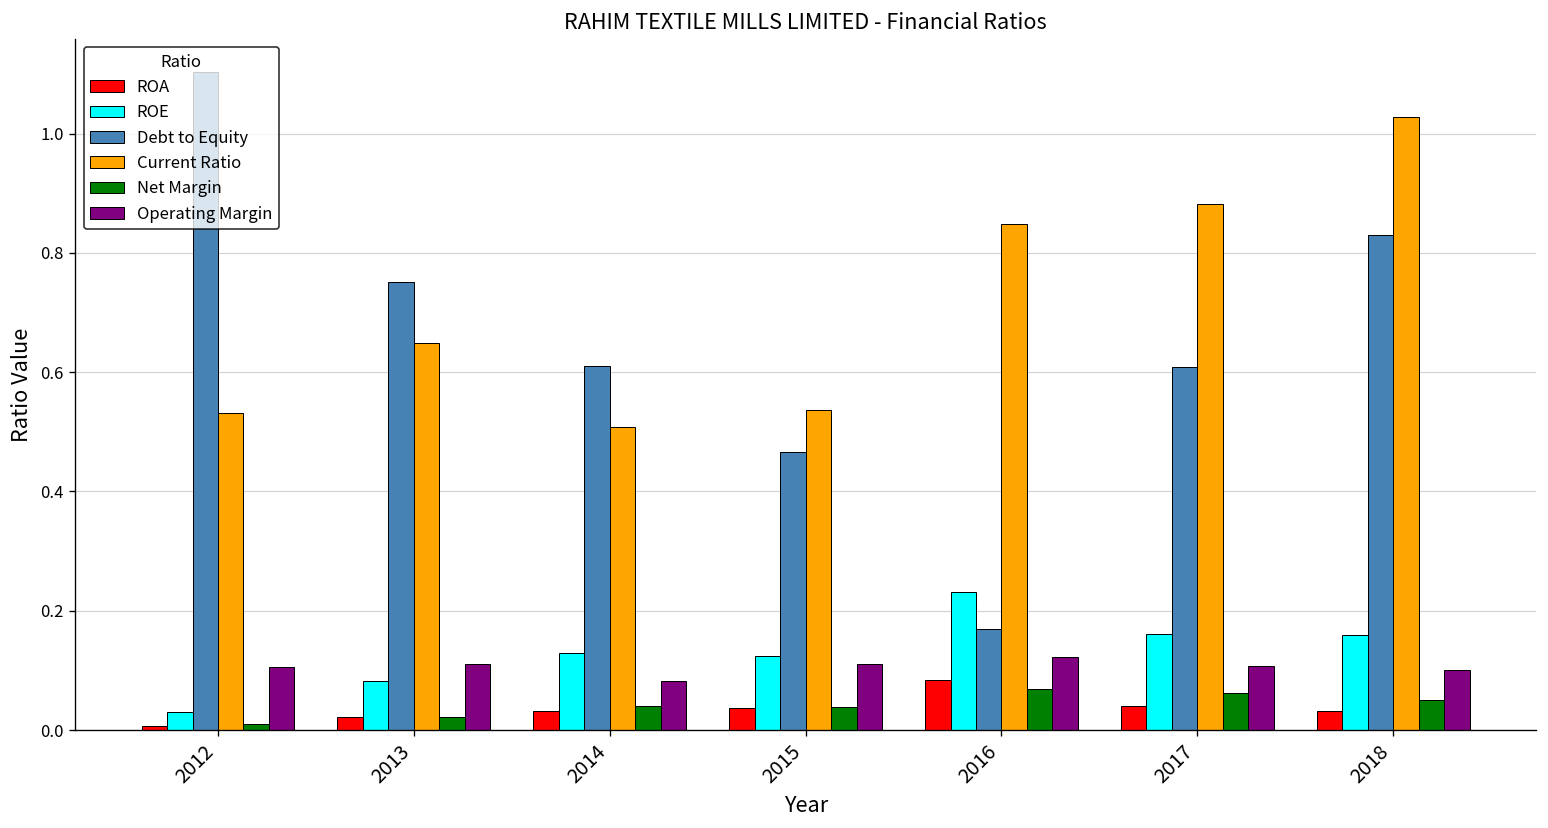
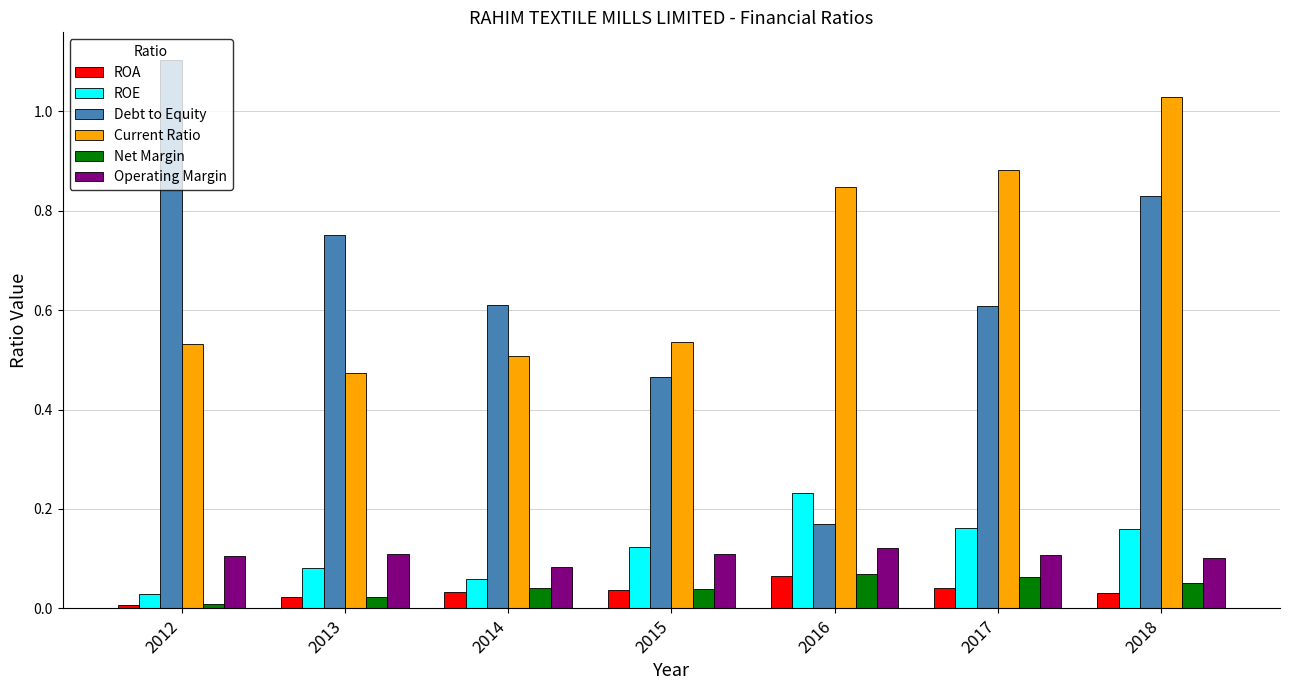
  {
    "ROA": {
      "2012": 0.01,
      "2013": 0.02,
      "2014": 0.03,
      "2015": 0.04,
-     "2016": 0.08,
+     "2016": 0.07,
      "2017": 0.04,
      "2018": 0.03
    },
    "ROE": {
      "2012": 0.03,
      "2013": 0.08,
-     "2014": 0.13,
+     "2014": 0.06,
      "2015": 0.12,
      "2016": 0.23,
      "2017": 0.16,
      "2018": 0.16
    },
    "Debt to Equity": {
      "2013": 0.75,
      "2014": 0.61,
      "2015": 0.47,
      "2016": 0.17,
      "2017": 0.61,
      "2018": 0.83
    },
    "Current Ratio": {
      "2012": 0.53,
-     "2013": 0.65,
+     "2013": 0.47,
      "2014": 0.51,
      "2015": 0.54,
      "2016": 0.85,
      "2017": 0.88,
      "2018": 1.03
    },
    "Net Margin": {
      "2012": 0.01,
      "2013": 0.02,
      "2014": 0.04,
      "2015": 0.04,
      "2016": 0.07,
      "2017": 0.06,
      "2018": 0.05
    },
    "Operating Margin": {
      "2012": 0.11,
      "2013": 0.11,
      "2014": 0.08,
      "2015": 0.11,
      "2016": 0.12,
      "2017": 0.11,
      "2018": 0.10
    }
  }
